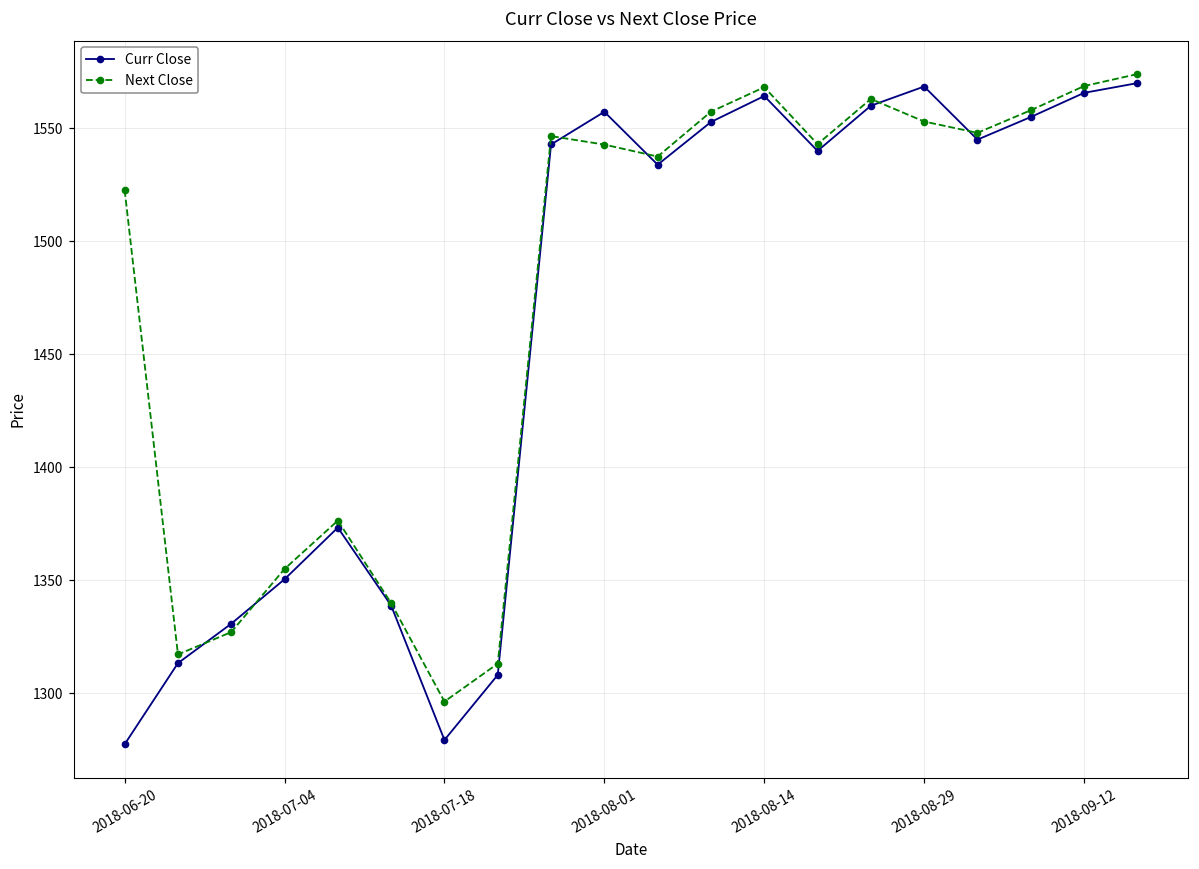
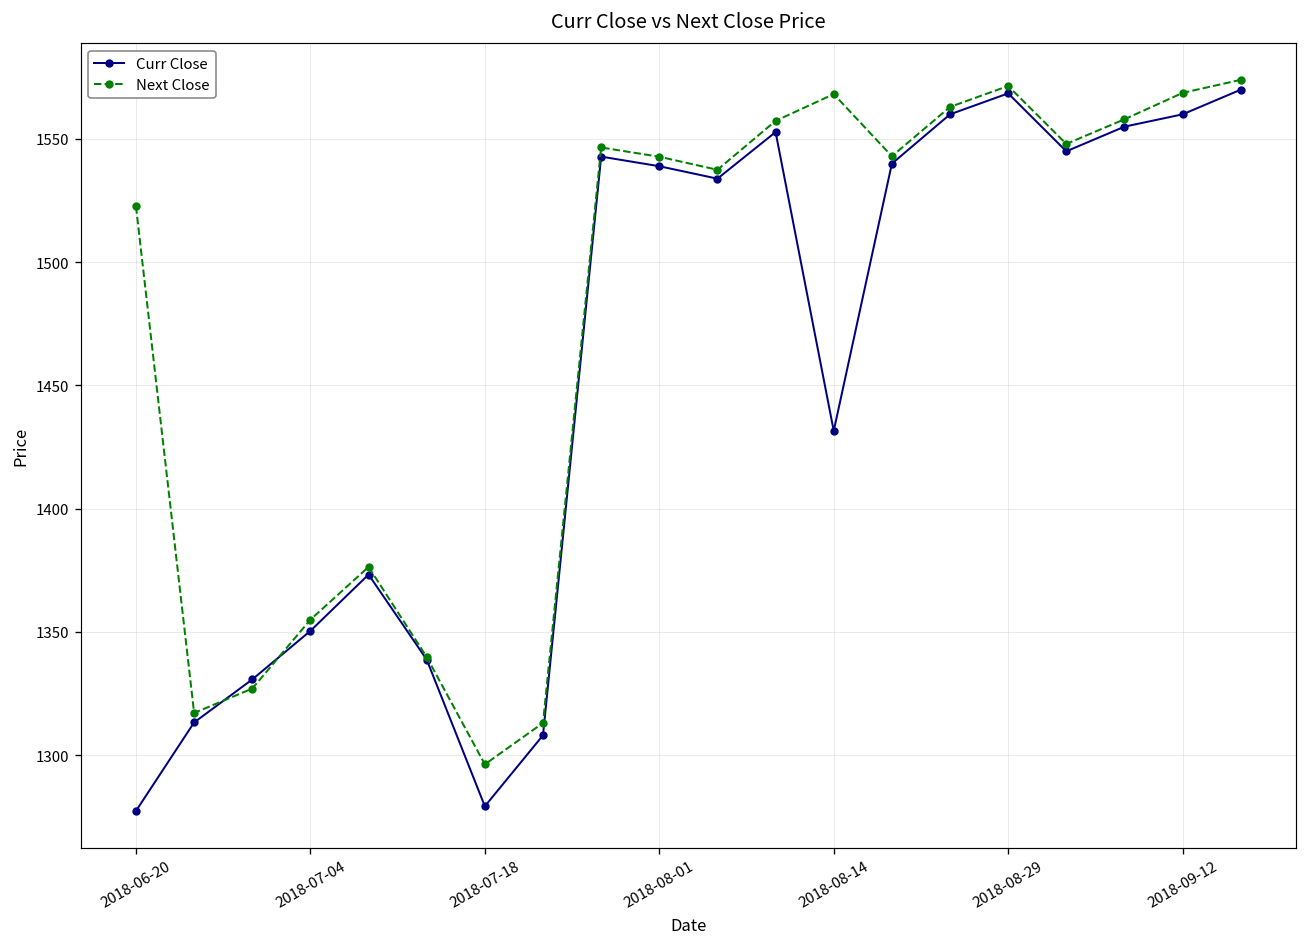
  {
    "Curr Close": {
      "2018-06-20": 1277,
      "2018-07-04": 1350,
      "2018-07-18": 1279,
-     "2018-08-01": 1557,
-     "2018-08-14": 1564,
+     "2018-08-01": 1539,
+     "2018-08-14": 1432,
      "2018-08-29": 1569,
-     "2018-09-12": 1566
+     "2018-09-12": 1560
    },
    "Next Close": {
      "2018-06-20": 1523,
      "2018-07-04": 1355,
      "2018-07-18": 1296,
      "2018-08-01": 1543,
      "2018-08-14": 1568,
-     "2018-08-29": 1553,
+     "2018-08-29": 1572,
      "2018-09-12": 1569
    }
  }
